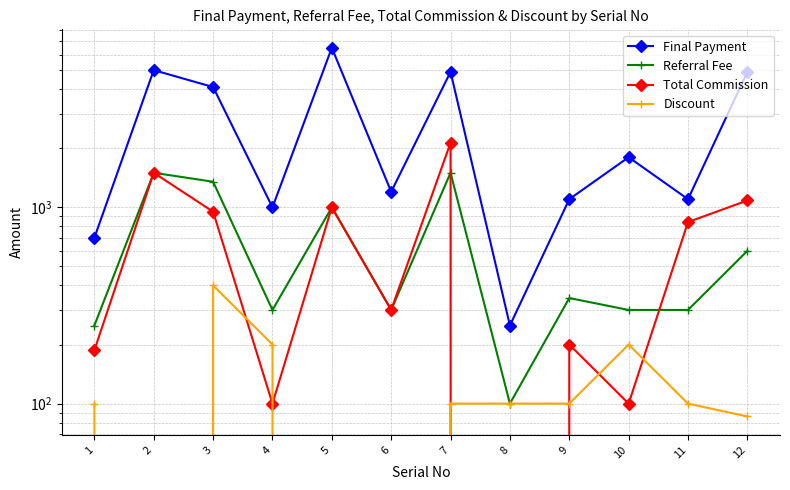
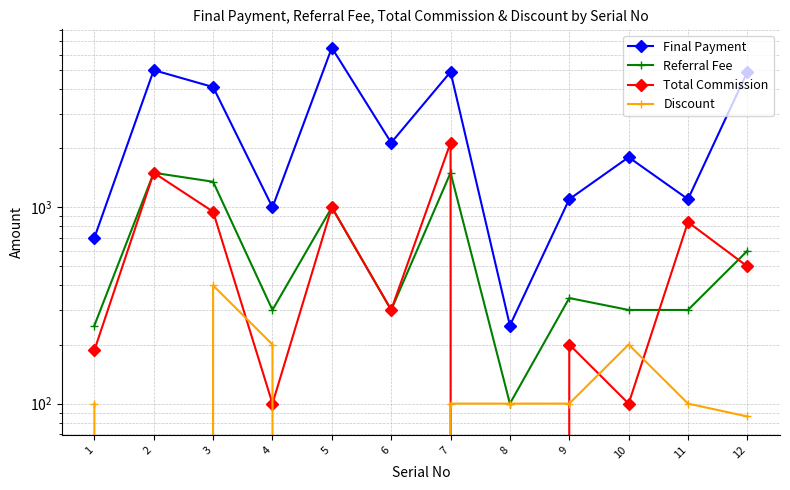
  {
    "Final Payment": {
      "1": 700,
      "2": 5000,
      "3": 4100,
      "4": 1000,
      "5": 6500,
-     "6": 1200,
+     "6": 2100,
      "7": 4900,
      "8": 250,
      "9": 1100,
      "10": 1800,
      "11": 1100
    },
    "Referral Fee": {
      "1": 250,
      "3": 1400,
      "4": 300,
      "7": 1500,
      "9": 350,
      "10": 300,
      "11": 300,
      "12": 600
    },
    "Total Commission": {
      "1": 190,
      "3": 1000,
      "4": 100,
      "7": 2100,
      "9": 200,
      "10": 100,
      "11": 840,
-     "12": 1100
+     "12": 500
    },
    "Discount": {
      "1": 100,
      "3": 400,
      "4": 200,
      "7": 100,
      "9": 100,
      "10": 200,
      "11": 100,
      "12": 90
    }
  }
